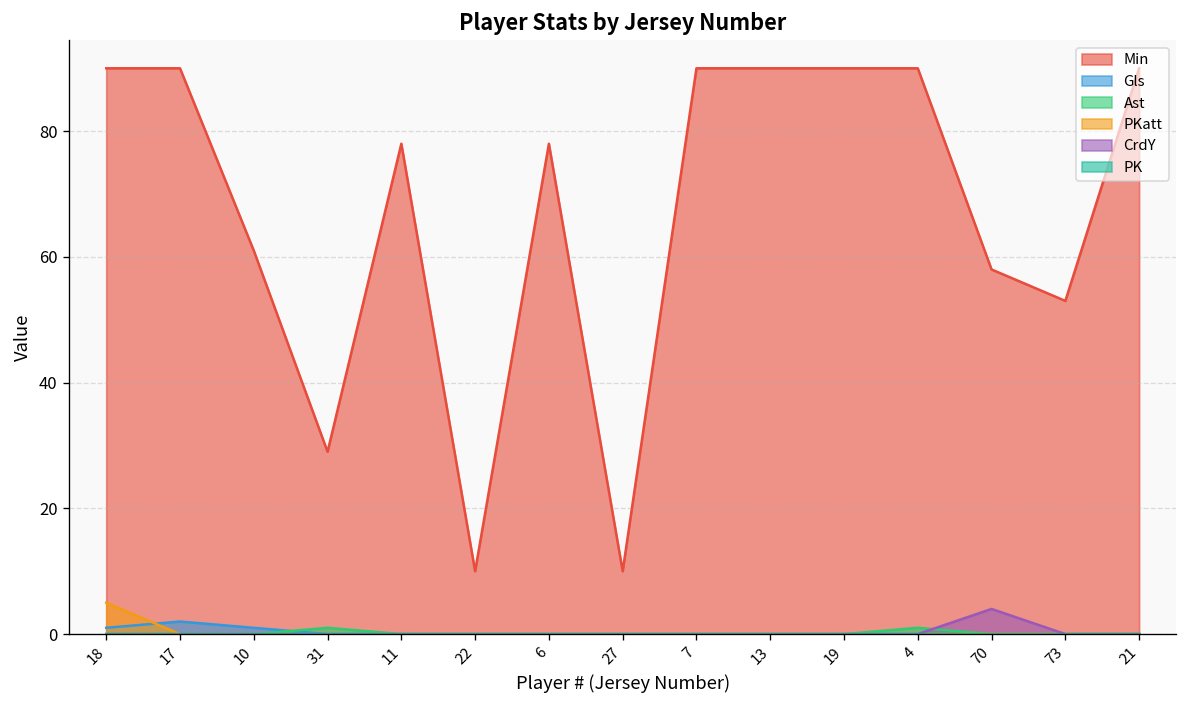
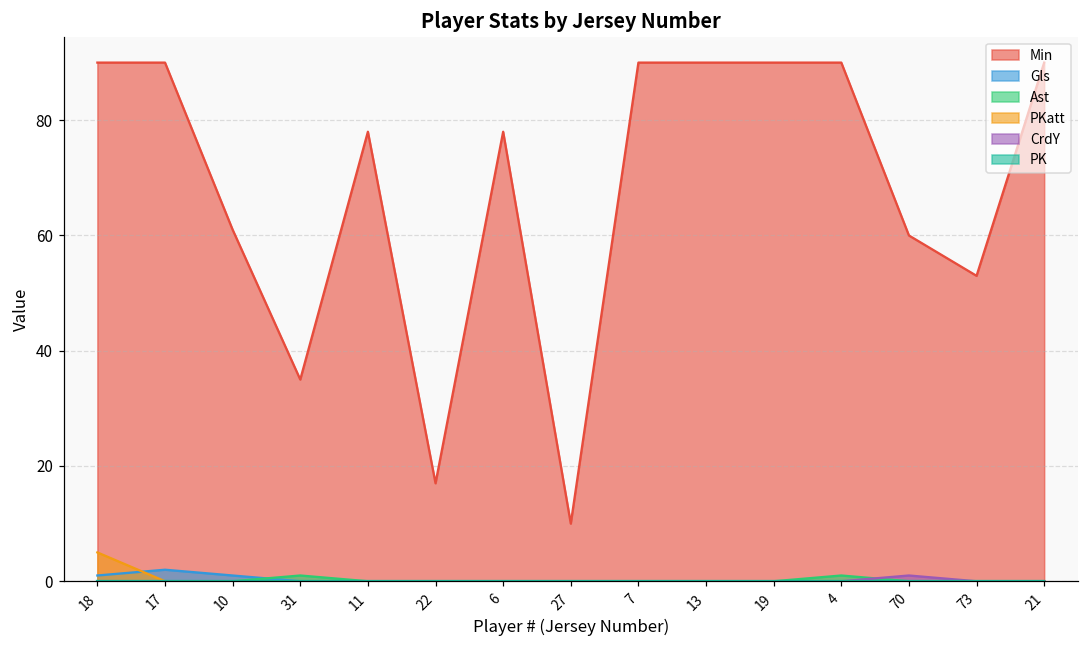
  {
    "Min": {
      "18": 90,
      "17": 90,
      "10": 61,
-     "31": 29,
+     "31": 35,
      "11": 78,
-     "22": 10,
+     "22": 17,
      "6": 78,
      "27": 10,
      "7": 90,
      "13": 90,
      "19": 90,
      "4": 90,
-     "70": 58,
+     "70": 60,
      "73": 53
    },
    "Gls": {
      "18": 1,
      "17": 2,
      "10": 1
    },
    "PKatt": {
      "18": 5
    },
    "CrdY": {
-     "70": 4
+     "70": 1
    }
  }
